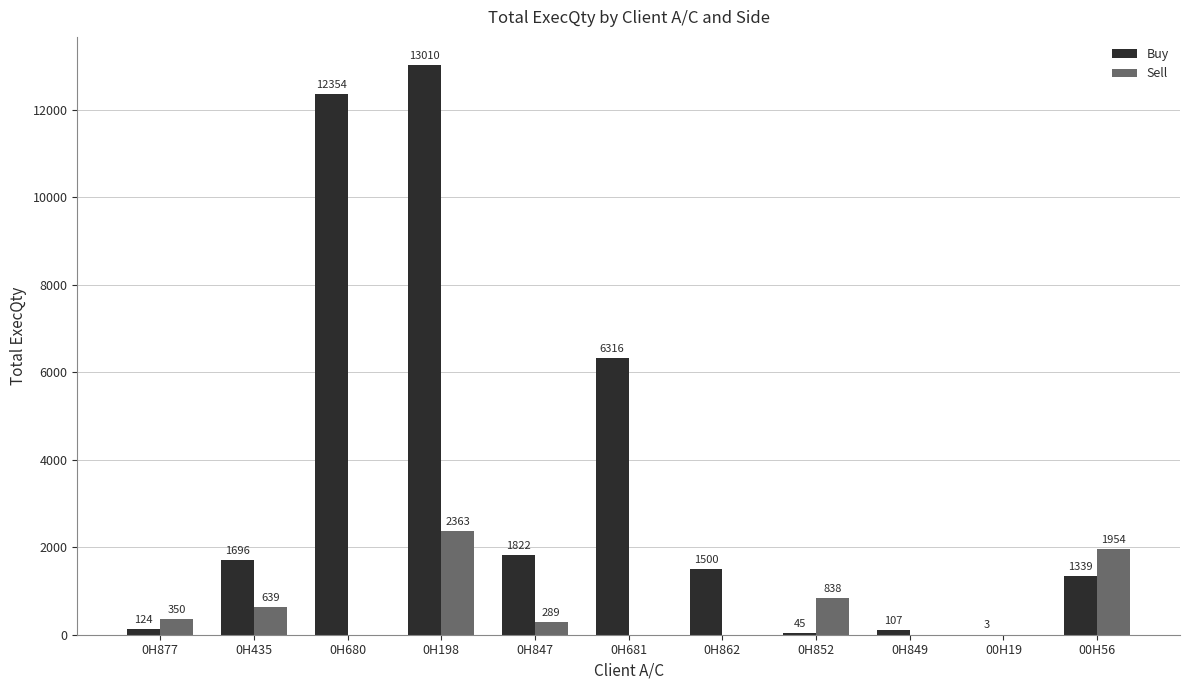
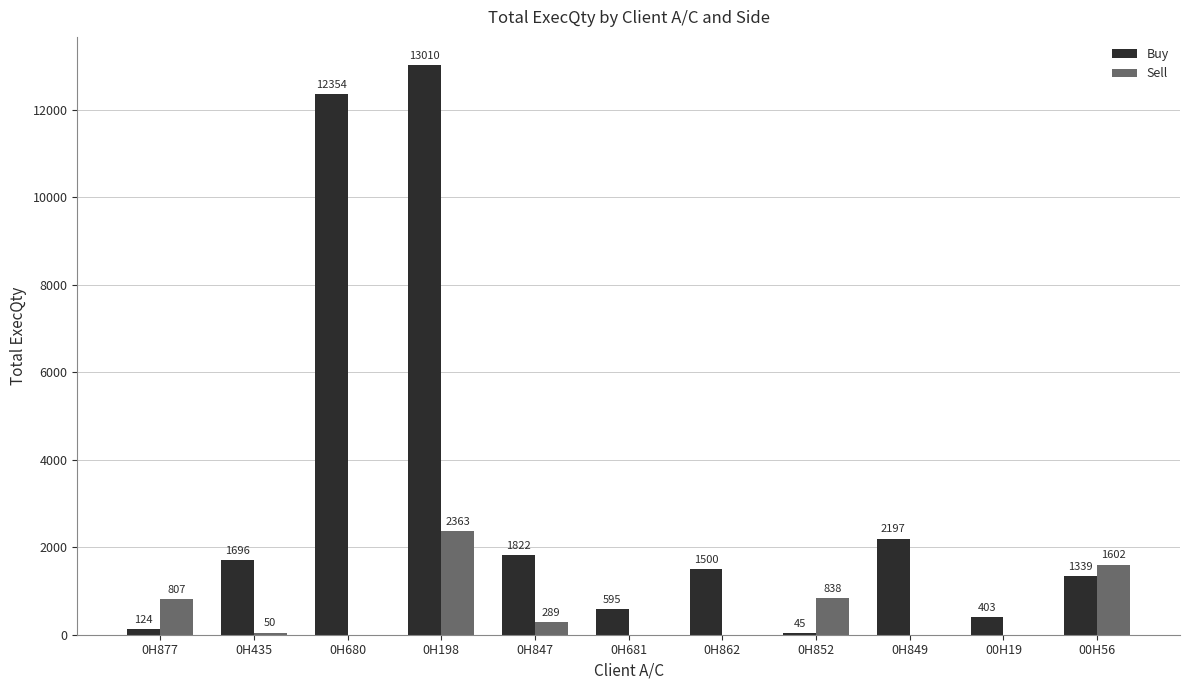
  {
    "Buy": {
      "0H877": 124,
      "0H435": 1696,
      "0H680": 12354,
      "0H198": 13010,
      "0H847": 1822,
-     "0H681": 6316,
+     "0H681": 595,
      "0H862": 1500,
      "0H852": 45,
-     "0H849": 107,
-     "00H19": 3,
+     "0H849": 2197,
+     "00H19": 403,
      "00H56": 1339
    },
    "Sell": {
-     "0H877": 350,
-     "0H435": 639,
+     "0H877": 807,
+     "0H435": 50,
      "0H198": 2363,
      "0H847": 289,
      "0H852": 838,
-     "00H56": 1954
+     "00H56": 1602
    }
  }
